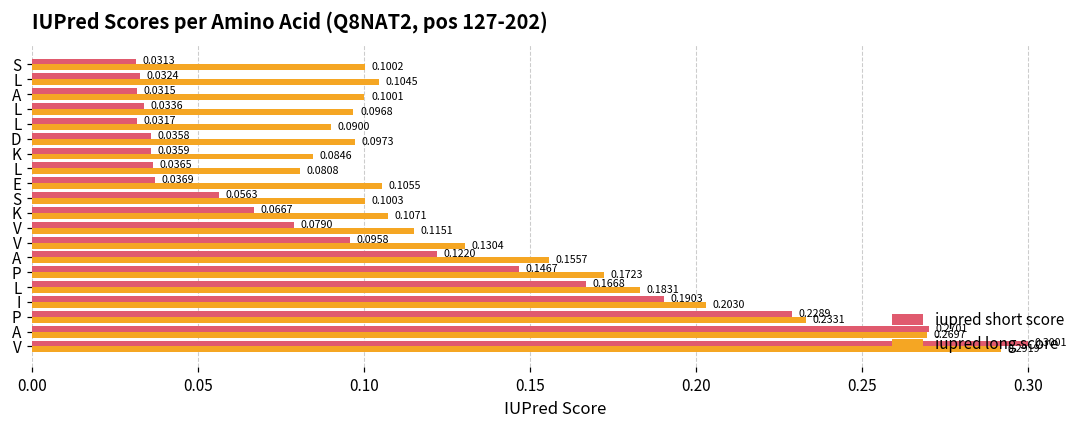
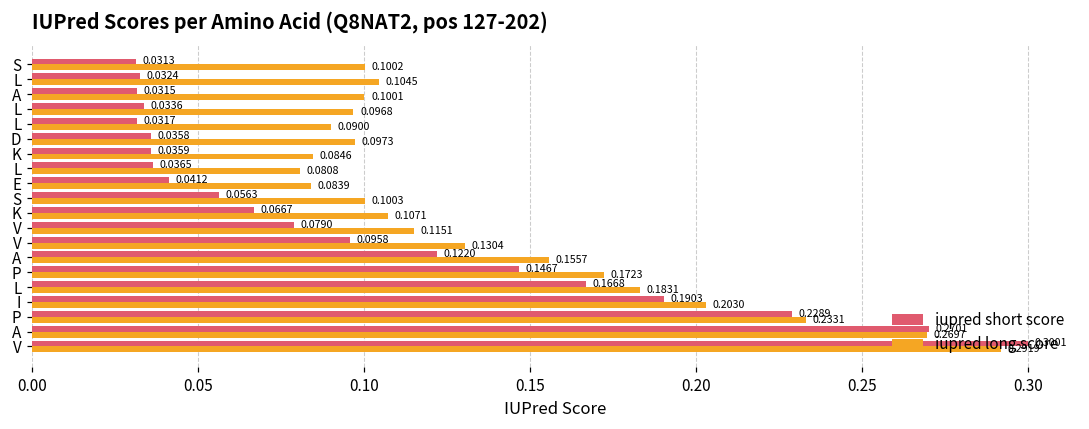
  {
    "iupred short score": {
      "D": 0.0358,
-     "E": 0.0369,
+     "E": 0.0412,
      "I": 0.1903
    },
    "iupred long score": {
      "D": 0.0973,
-     "E": 0.1055,
+     "E": 0.0839,
      "I": 0.2030
    }
  }
